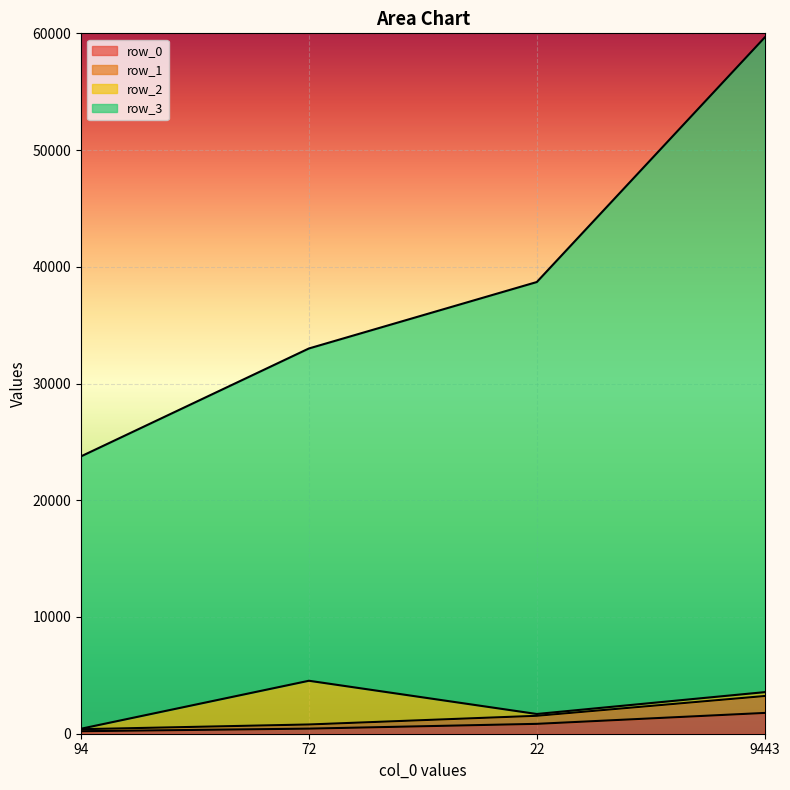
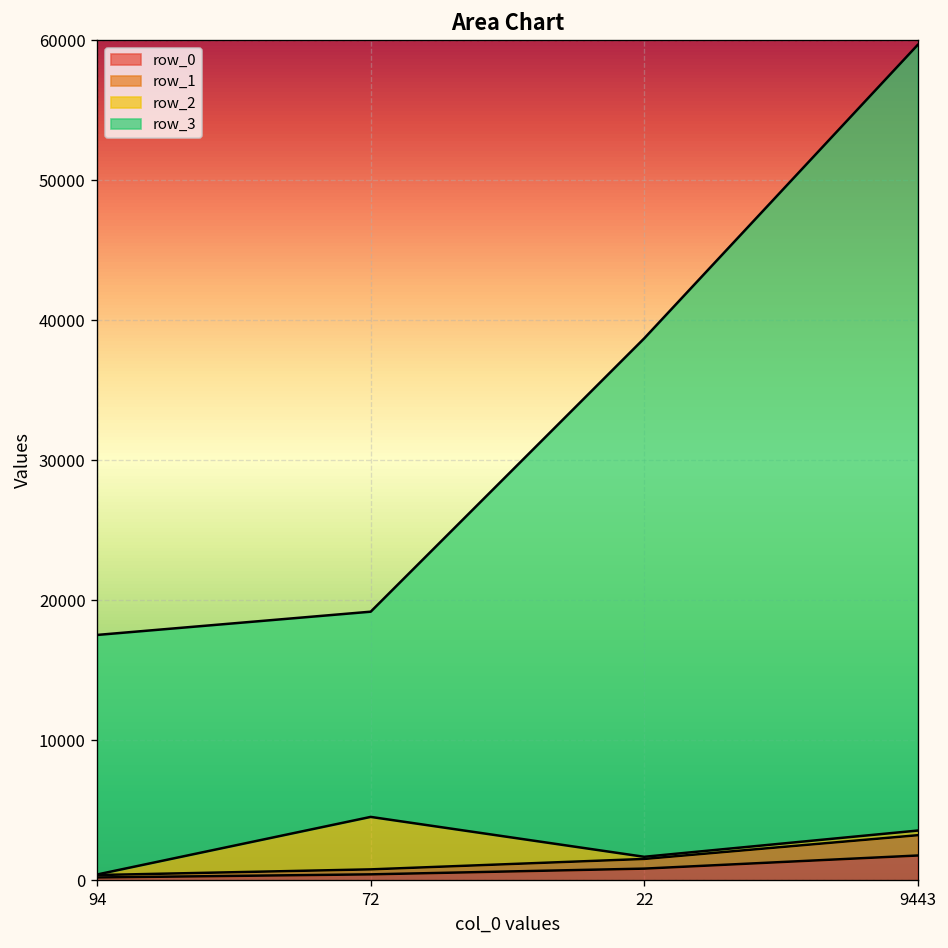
  {
    "row_2": {
      "72": 3700,
      "9443": 300
    },
    "row_3": {
-     "94": 23300,
-     "72": 28500,
+     "94": 17100,
+     "72": 14700,
      "22": 37000,
      "9443": 56100
    }
  }
